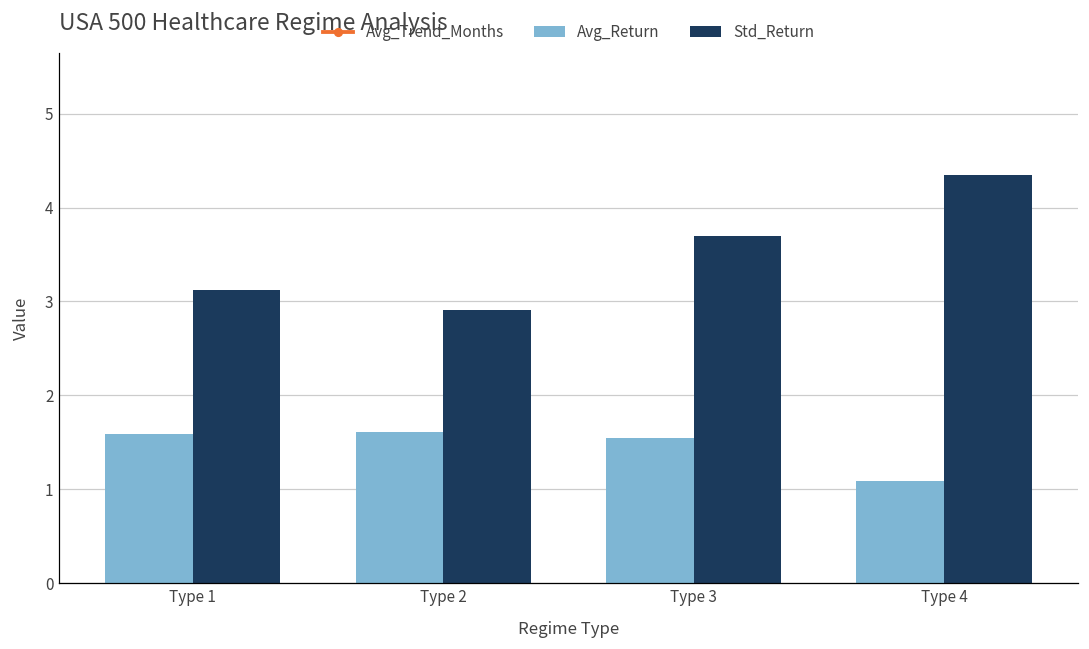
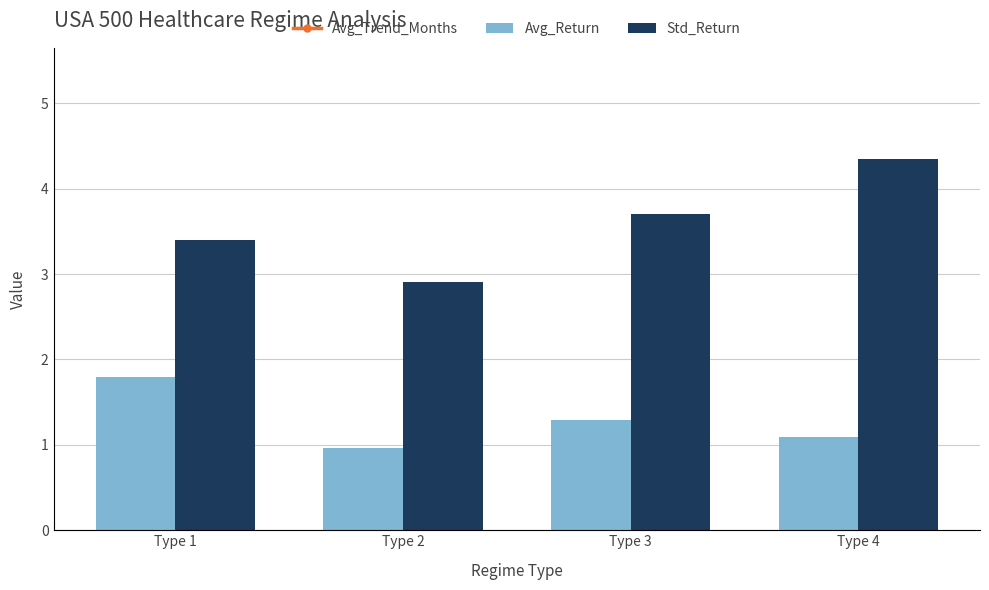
  {
    "Avg_Return": {
-     "Type 1": 1.6,
-     "Type 2": 1.6,
-     "Type 3": 1.5,
+     "Type 1": 1.8,
+     "Type 2": 1.0,
+     "Type 3": 1.3,
      "Type 4": 1.1
    },
    "Std_Return": {
-     "Type 1": 3.1,
+     "Type 1": 3.4,
      "Type 2": 2.9,
      "Type 3": 3.7,
      "Type 4": 4.3
    }
  }
